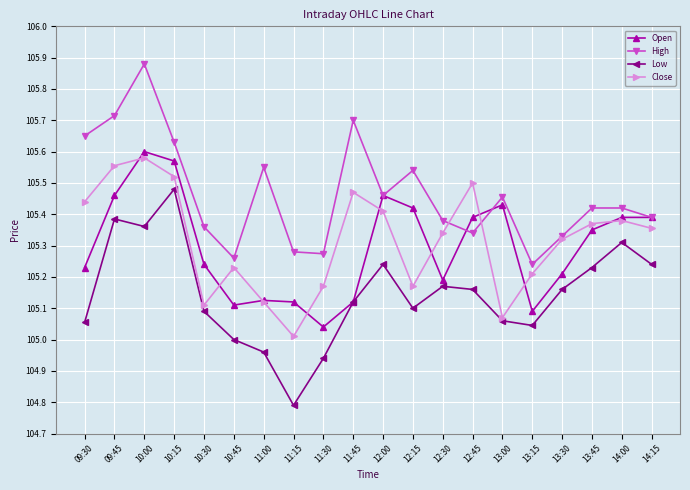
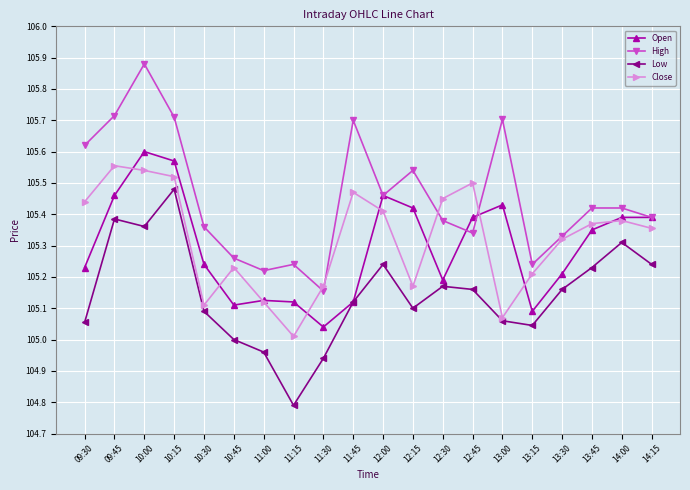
  {
    "High": {
-     "09:30": 105.65,
+     "09:30": 105.62,
      "09:45": 105.72,
      "10:00": 105.88,
-     "10:15": 105.63,
+     "10:15": 105.71,
      "10:30": 105.36,
      "10:45": 105.26,
-     "11:00": 105.55,
-     "11:15": 105.28,
-     "11:30": 105.27,
+     "11:00": 105.22,
+     "11:15": 105.24,
+     "11:30": 105.16,
      "11:45": 105.70,
      "12:15": 105.54,
      "12:30": 105.38,
      "12:45": 105.34,
-     "13:00": 105.46,
+     "13:00": 105.70,
      "13:15": 105.24,
      "13:30": 105.33,
      "13:45": 105.42,
      "14:00": 105.42
    },
    "Close": {
      "09:30": 105.44,
      "09:45": 105.56,
-     "10:00": 105.58,
+     "10:00": 105.54,
      "10:15": 105.52,
      "10:30": 105.11,
      "10:45": 105.23,
      "11:15": 105.01,
      "11:30": 105.17,
      "11:45": 105.47,
      "12:00": 105.41,
      "12:15": 105.17,
-     "12:30": 105.34,
+     "12:30": 105.45,
      "12:45": 105.50,
      "13:00": 105.07,
      "13:15": 105.21,
      "13:30": 105.32,
      "13:45": 105.37,
      "14:00": 105.38,
      "14:15": 105.36
    }
  }
